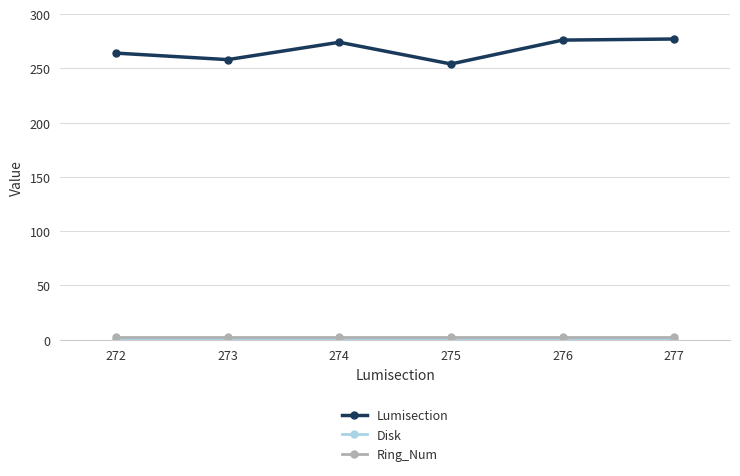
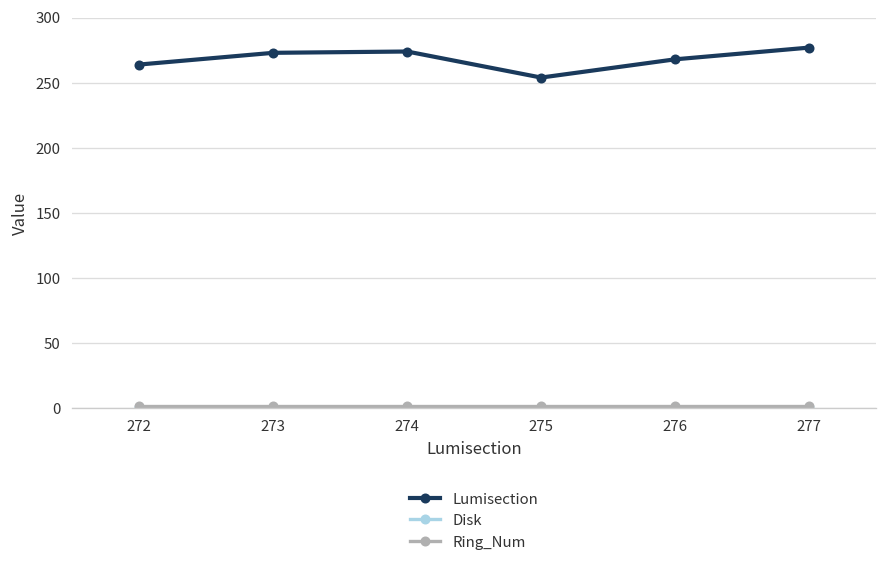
  {
    "Lumisection": {
      "272": 264,
-     "273": 258,
+     "273": 273,
      "274": 274,
      "275": 254,
-     "276": 276,
+     "276": 268,
      "277": 277
    }
  }
